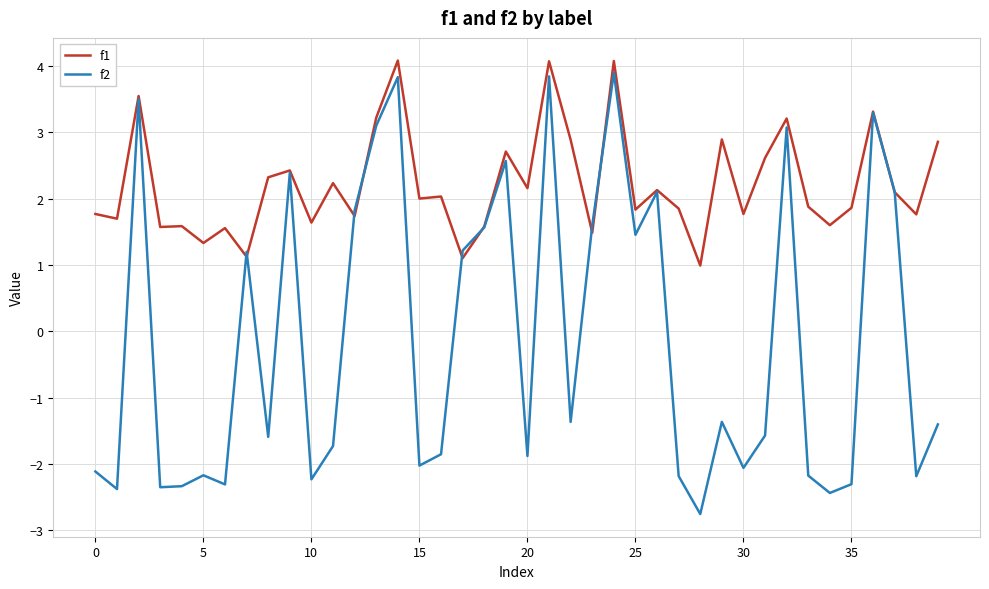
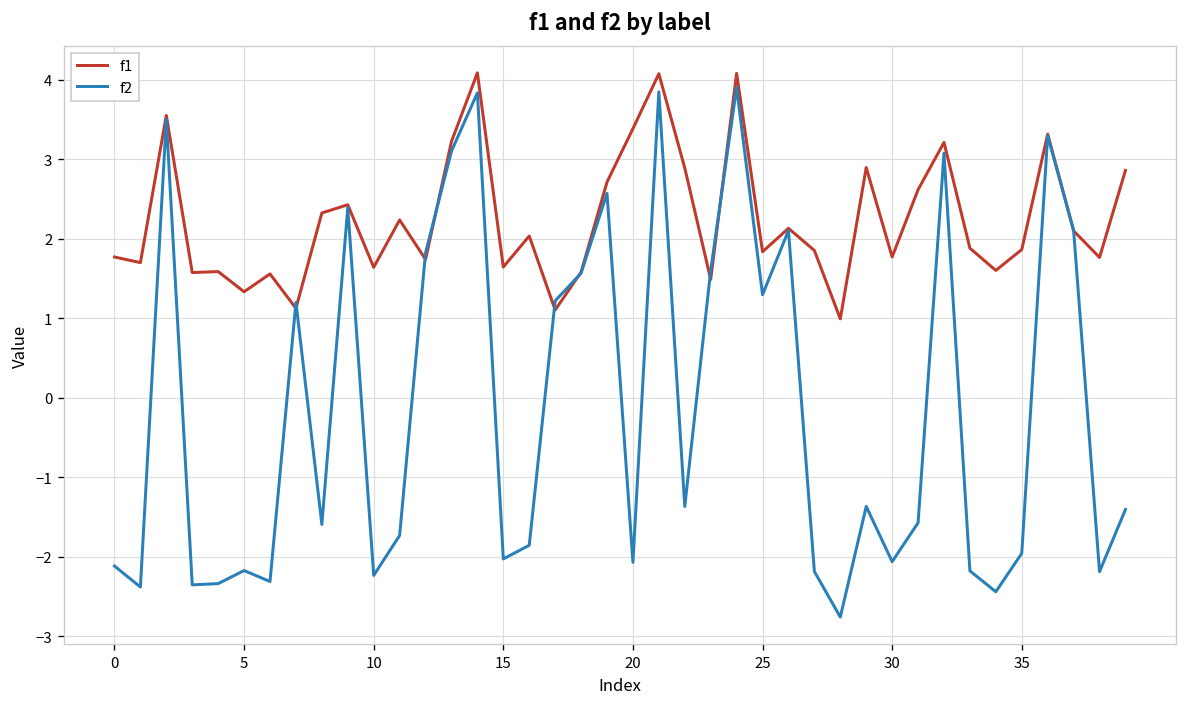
  {
    "f1": {
      "0": 1.8,
      "5": 1.3,
      "10": 1.6,
-     "15": 2.0,
-     "20": 2.2,
+     "15": 1.6,
+     "20": 3.4,
      "25": 1.8,
      "30": 1.8,
      "35": 1.9
    },
    "f2": {
      "0": -2.1,
      "5": -2.2,
      "10": -2.2,
      "15": -2.0,
-     "20": -1.9,
-     "25": 1.5,
+     "20": -2.1,
+     "25": 1.3,
      "30": -2.1,
-     "35": -2.3
+     "35": -2.0
    }
  }
